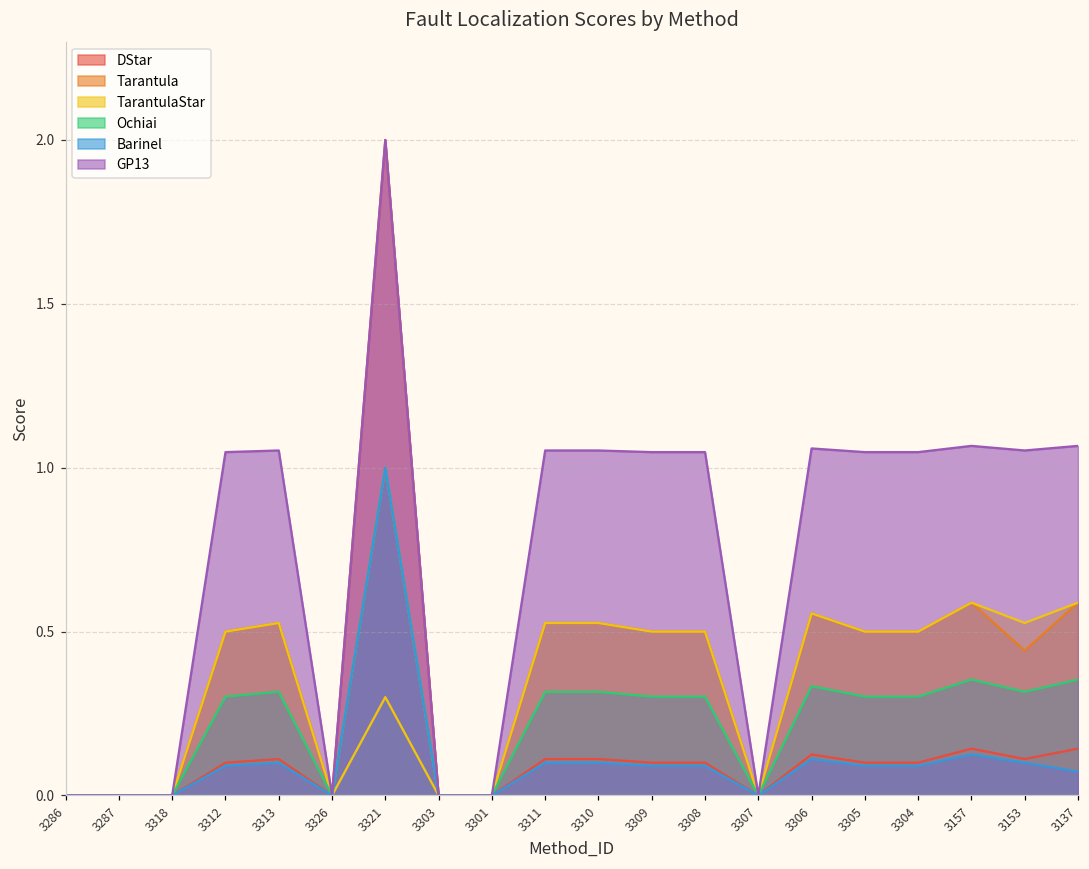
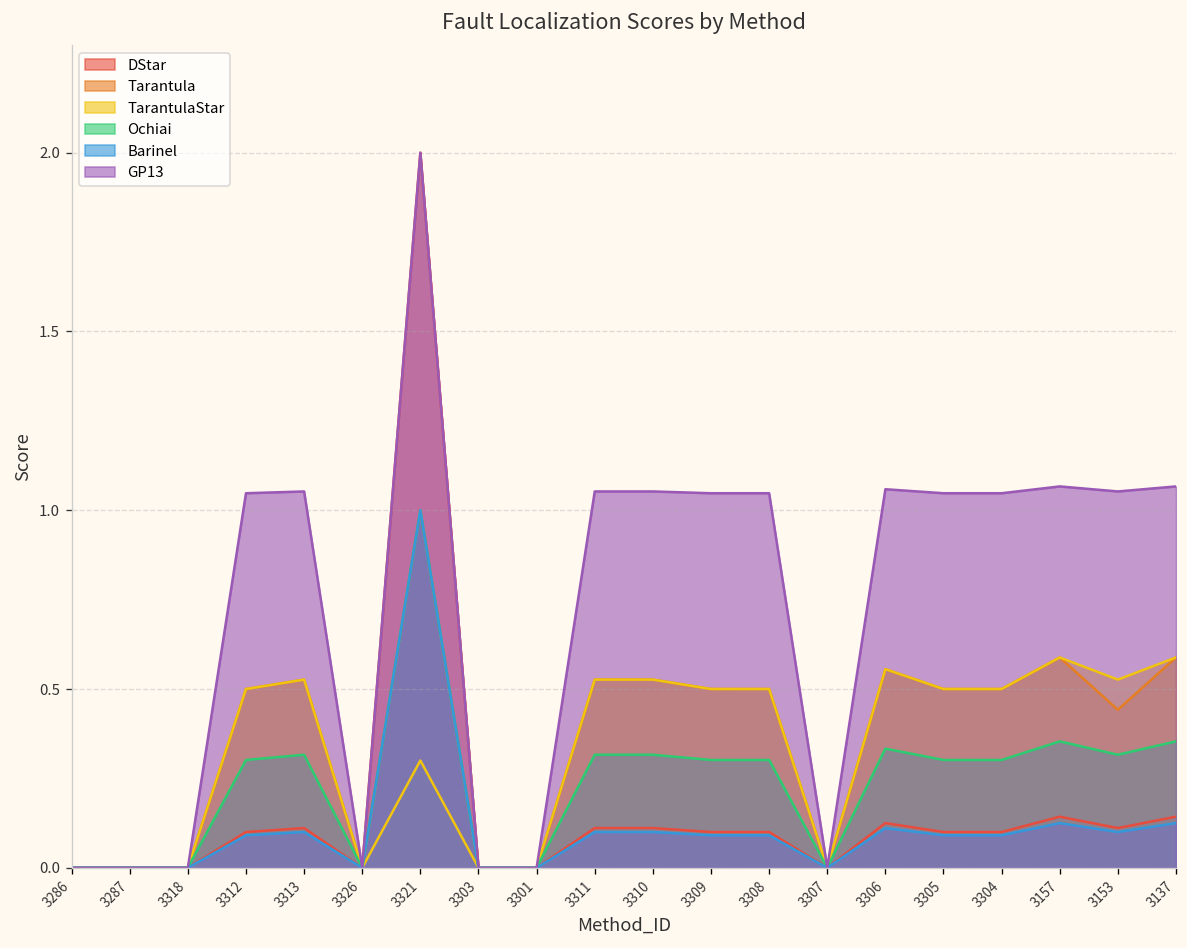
  {
    "TarantulaStar": {
      "3321": 0.30,
      "3153": 0.53
    },
    "Ochiai": {
      "3312": 0.30,
      "3313": 0.32,
      "3311": 0.32,
      "3310": 0.32,
      "3309": 0.30,
      "3308": 0.30,
      "3306": 0.33,
      "3305": 0.30,
      "3304": 0.30,
      "3157": 0.35,
      "3153": 0.32,
      "3137": 0.35
    },
    "Barinel": {
      "3312": 0.09,
      "3313": 0.10,
      "3311": 0.10,
      "3310": 0.10,
      "3309": 0.09,
      "3308": 0.09,
      "3306": 0.11,
      "3305": 0.09,
      "3304": 0.09,
      "3157": 0.13,
      "3153": 0.10,
-     "3137": 0.07
+     "3137": 0.13
    },
    "GP13": {
      "3312": 1.05,
      "3313": 1.05,
      "3311": 1.05,
      "3310": 1.05,
      "3309": 1.05,
      "3308": 1.05,
      "3306": 1.06,
      "3305": 1.05,
      "3304": 1.05,
      "3157": 1.07,
      "3153": 1.05,
      "3137": 1.07
    }
  }
